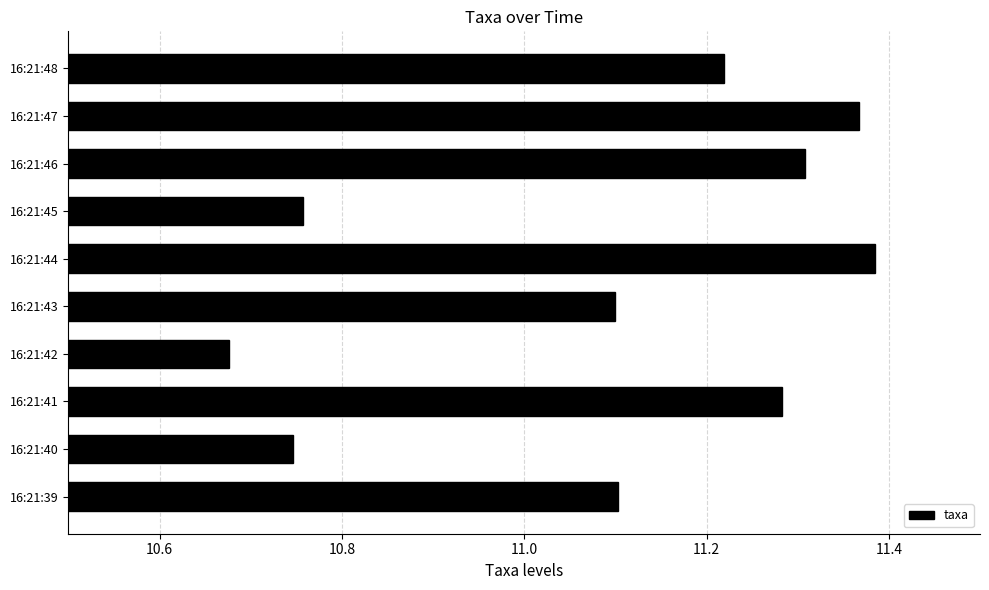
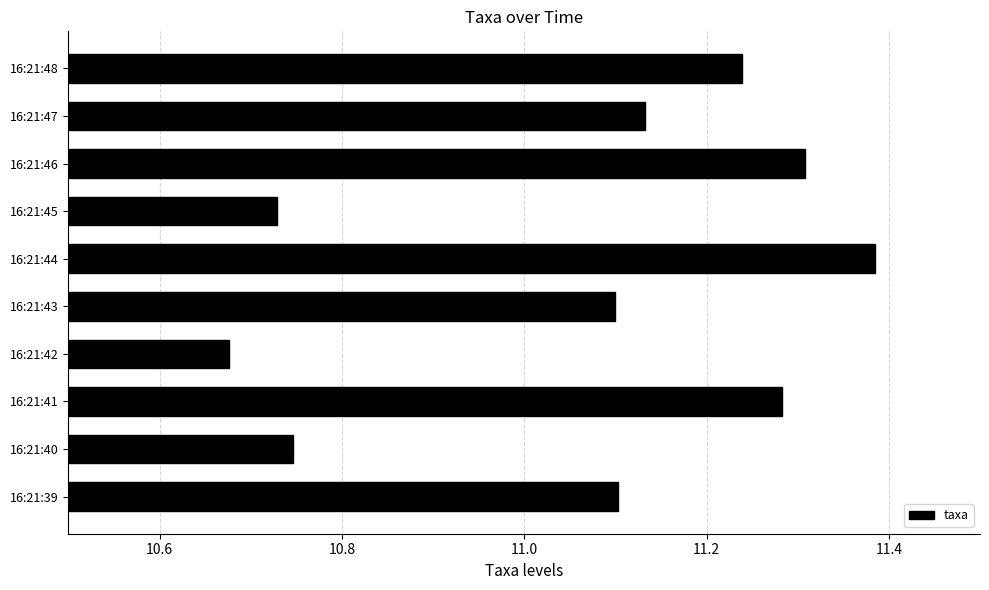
  {
-   "16:21:48": 11.22,
-   "16:21:47": 11.37,
+   "16:21:48": 11.24,
+   "16:21:47": 11.13,
    "16:21:46": 11.31,
-   "16:21:45": 10.76,
+   "16:21:45": 10.73,
    "16:21:44": 11.38,
    "16:21:43": 11.10,
    "16:21:42": 10.68,
    "16:21:41": 11.28,
    "16:21:40": 10.75,
    "16:21:39": 11.10
  }
